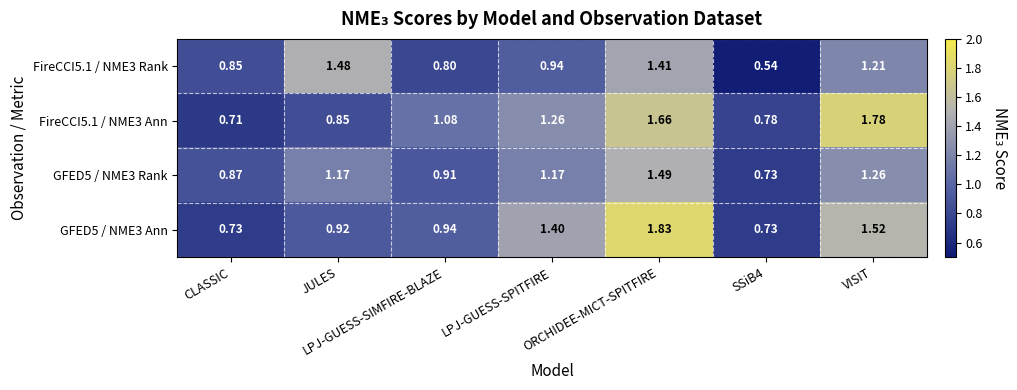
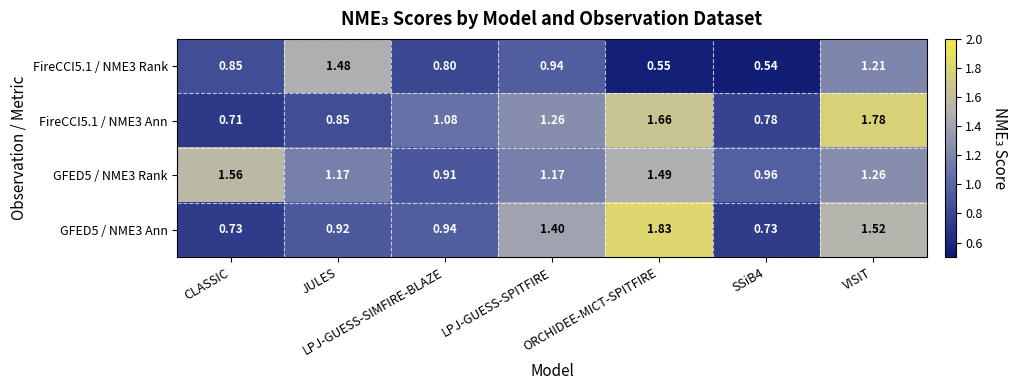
  {
    "FireCCI5.1 / NME3 Rank": {
      "CLASSIC": 0.85,
      "JULES": 1.48,
      "LPJ-GUESS-SIMFIRE-BLAZE": 0.80,
      "LPJ-GUESS-SPITFIRE": 0.94,
-     "ORCHIDEE-MICT-SPITFIRE": 1.41,
+     "ORCHIDEE-MICT-SPITFIRE": 0.55,
      "SSiB4": 0.54,
      "VISIT": 1.21
    },
    "FireCCI5.1 / NME3 Ann": {
      "CLASSIC": 0.71,
      "JULES": 0.85,
      "LPJ-GUESS-SIMFIRE-BLAZE": 1.08,
      "LPJ-GUESS-SPITFIRE": 1.26,
      "ORCHIDEE-MICT-SPITFIRE": 1.66,
      "SSiB4": 0.78,
      "VISIT": 1.78
    },
    "GFED5 / NME3 Rank": {
-     "CLASSIC": 0.87,
+     "CLASSIC": 1.56,
      "JULES": 1.17,
      "LPJ-GUESS-SIMFIRE-BLAZE": 0.91,
      "LPJ-GUESS-SPITFIRE": 1.17,
      "ORCHIDEE-MICT-SPITFIRE": 1.49,
-     "SSiB4": 0.73,
+     "SSiB4": 0.96,
      "VISIT": 1.26
    },
    "GFED5 / NME3 Ann": {
      "CLASSIC": 0.73,
      "JULES": 0.92,
      "LPJ-GUESS-SIMFIRE-BLAZE": 0.94,
      "LPJ-GUESS-SPITFIRE": 1.40,
      "ORCHIDEE-MICT-SPITFIRE": 1.83,
      "SSiB4": 0.73,
      "VISIT": 1.52
    }
  }
